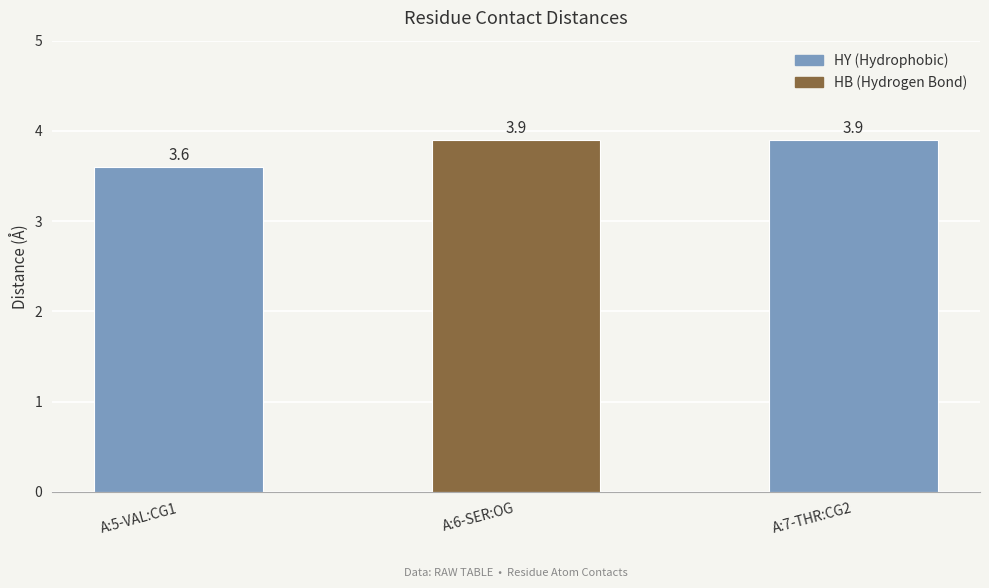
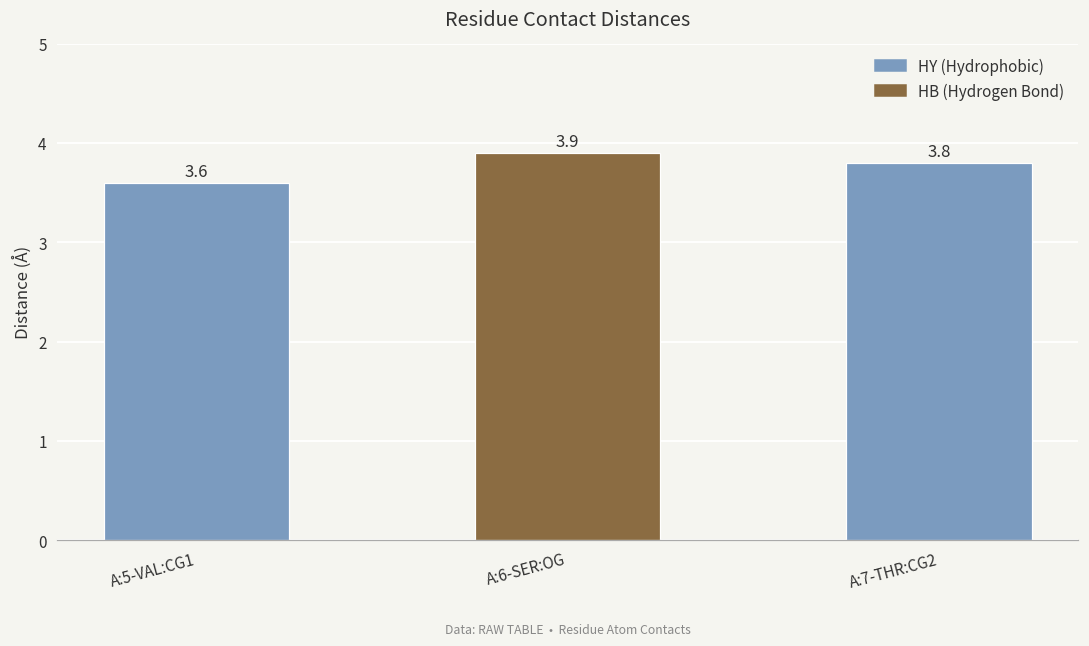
  {
    "A:5-VAL:CG1": 3.6,
    "A:6-SER:OG": 3.9,
-   "A:7-THR:CG2": 3.9
+   "A:7-THR:CG2": 3.8
  }
